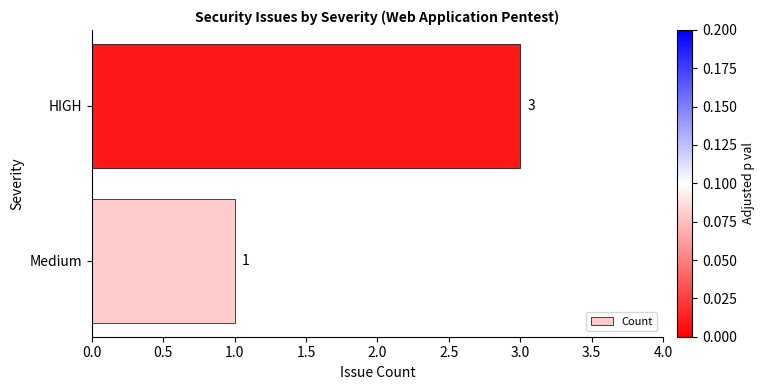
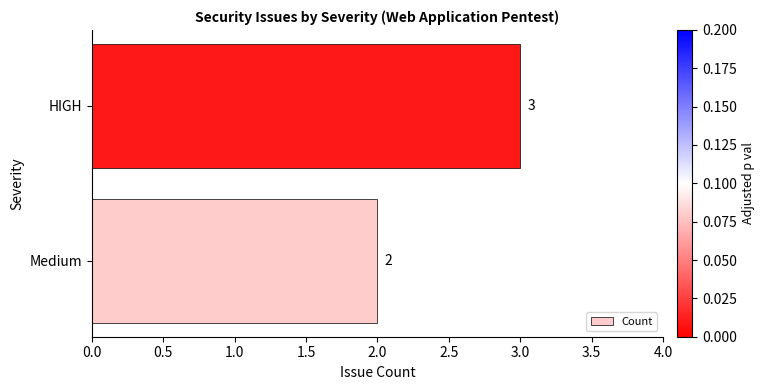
  {
    "HIGH": 3,
-   "Medium": 1
+   "Medium": 2
  }
